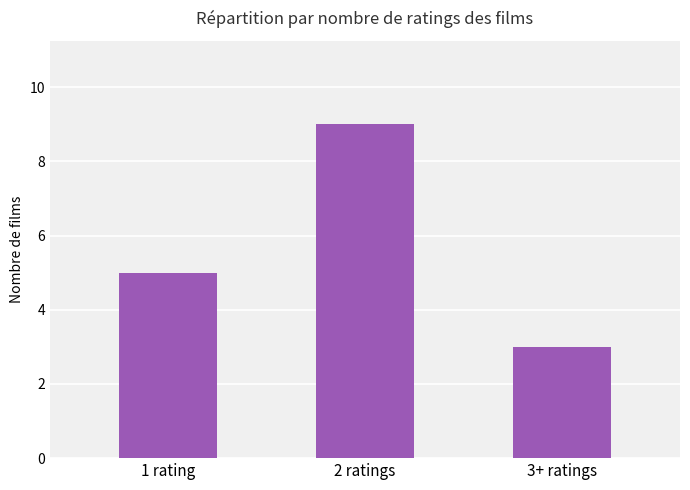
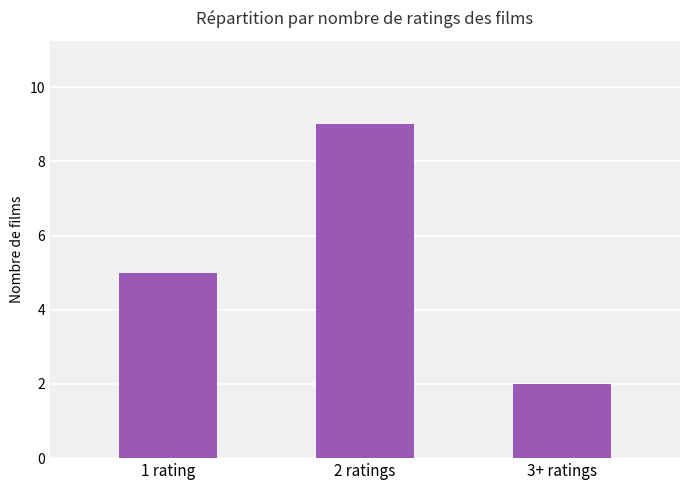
  {
    "1 rating": 5,
    "2 ratings": 9,
-   "3+ ratings": 3
+   "3+ ratings": 2
  }
